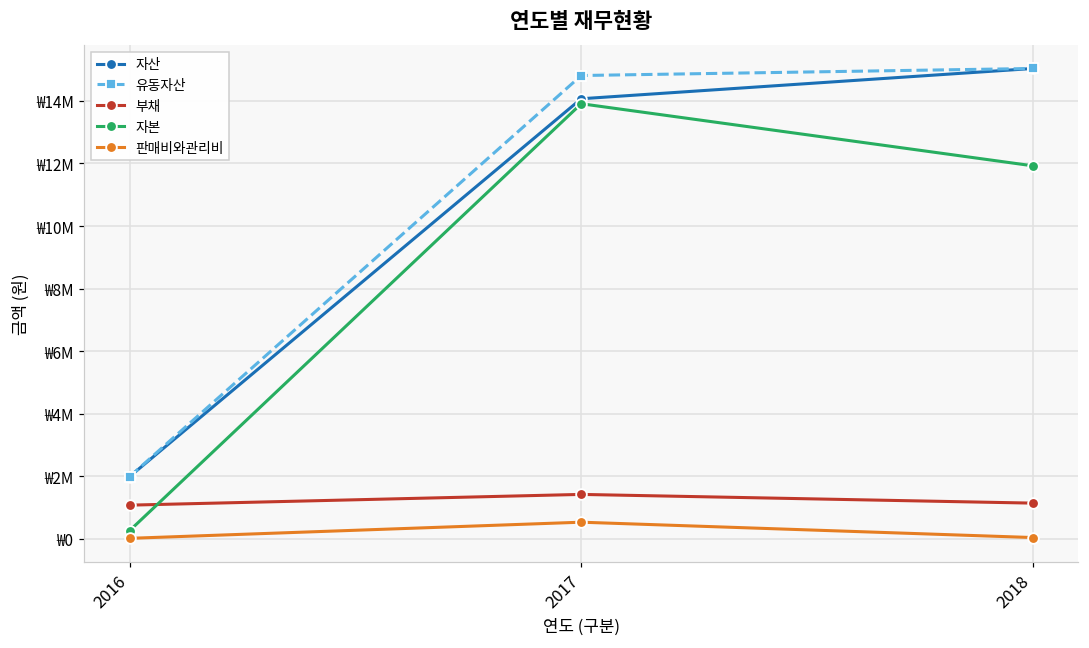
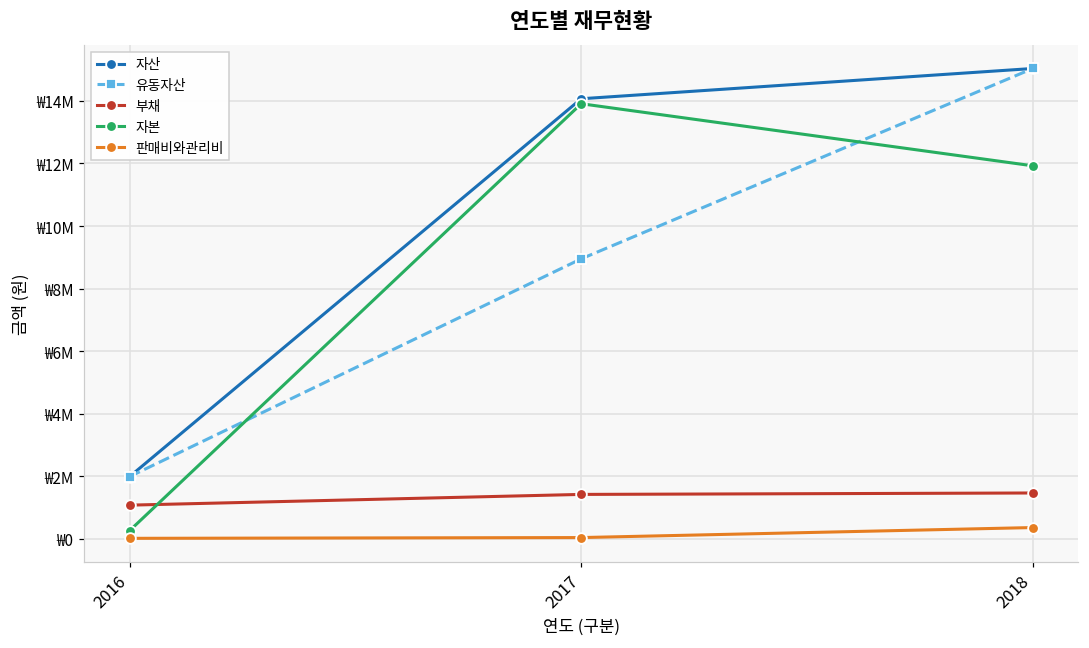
  {
    "자산": {
      "2017": "₩14100000"
    },
    "유동자산": {
-     "2017": "₩14800000"
+     "2017": "₩9000000"
    },
    "부채": {
      "2016": "₩1100000",
      "2017": "₩1400000",
-     "2018": "₩1100000"
+     "2018": "₩1500000"
    },
    "자본": {
      "2016": "₩300000",
      "2017": "₩13900000",
      "2018": "₩11900000"
    },
    "판매비와관리비": {
      "2016": "₩0",
-     "2017": "₩500000",
-     "2018": "₩0"
+     "2017": "₩0",
+     "2018": "₩400000"
    }
  }
